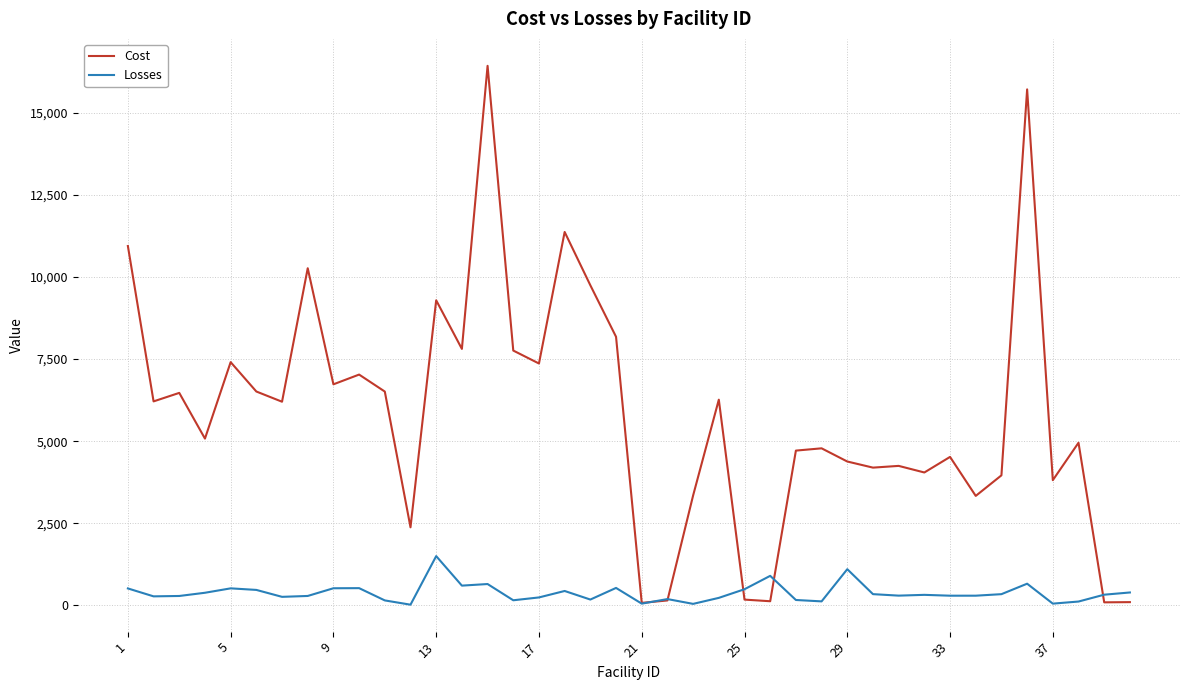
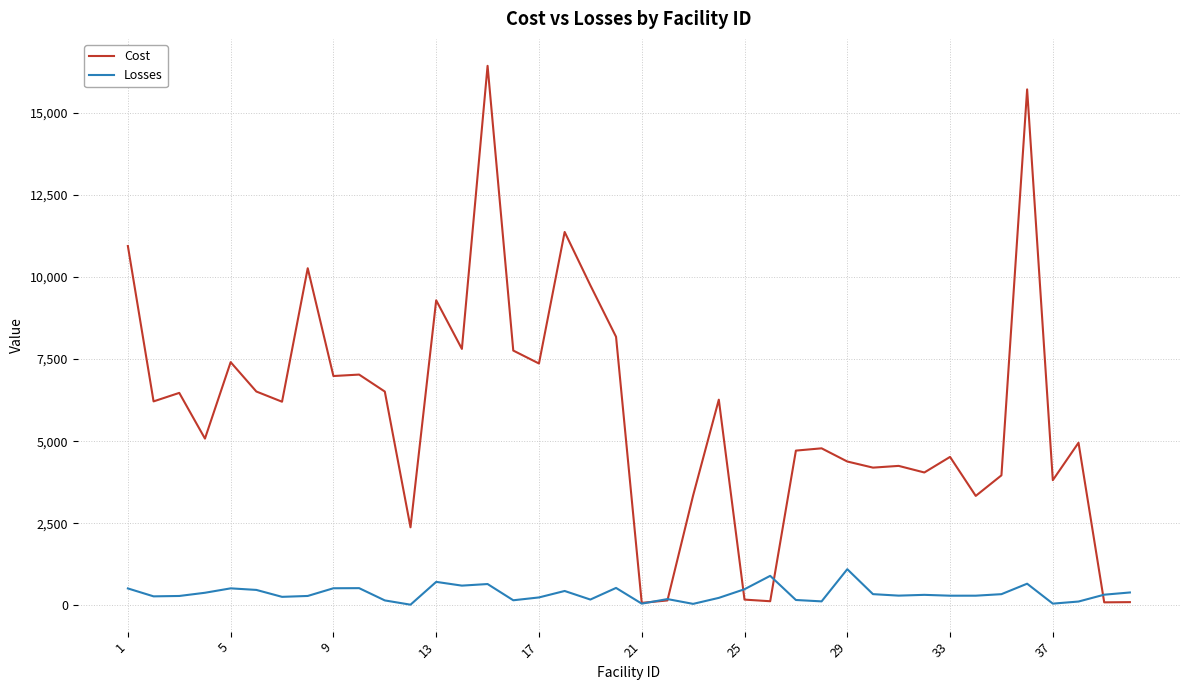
  {
    "Cost": {
      "1": "10,900",
      "5": "7,400",
-     "9": "6,700",
+     "9": "7,000",
      "13": "9,300",
      "17": "7,400",
      "25": "200",
      "29": "4,400",
      "33": "4,500",
      "37": "3,800"
    },
    "Losses": {
      "1": "500",
      "5": "500",
      "9": "500",
-     "13": "1,500",
+     "13": "700",
      "17": "200",
      "25": "500",
      "29": "1,100",
      "33": "300",
      "37": "100"
    }
  }
